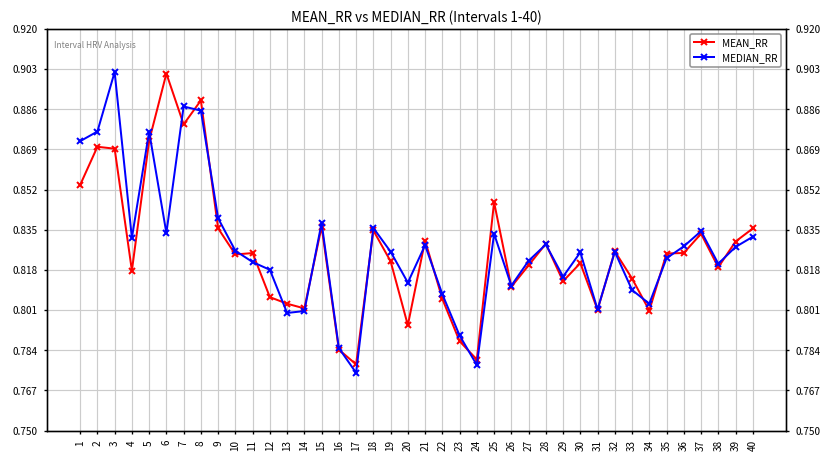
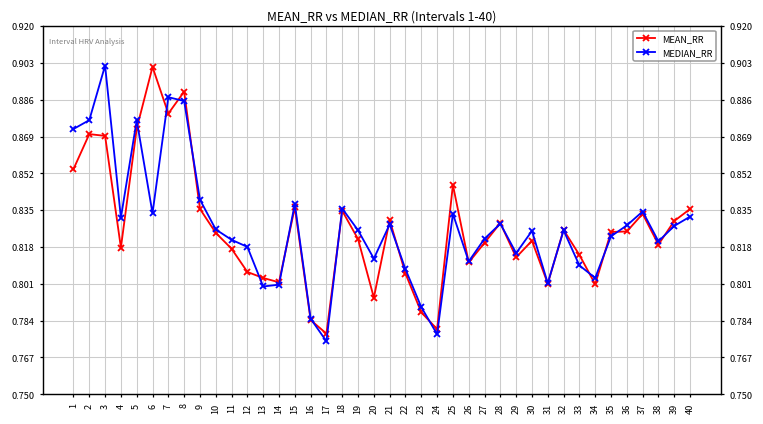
  {
    "MEAN_RR": {
      "1": 0.854,
      "2": 0.870,
      "3": 0.869,
      "4": 0.818,
      "5": 0.873,
      "6": 0.901,
      "7": 0.880,
      "8": 0.890,
      "9": 0.836,
      "10": 0.825,
-     "11": 0.825,
+     "11": 0.817,
      "12": 0.806,
      "13": 0.804,
      "15": 0.836,
      "17": 0.778,
      "19": 0.822,
      "20": 0.795,
      "21": 0.830,
      "22": 0.806,
      "23": 0.788,
      "24": 0.780,
      "25": 0.847,
      "27": 0.820,
      "29": 0.813,
      "30": 0.821,
      "33": 0.814,
      "34": 0.801,
      "35": 0.825,
      "36": 0.825,
      "38": 0.819,
      "39": 0.830,
      "40": 0.836
    },
    "MEDIAN_RR": {
      "1": 0.872,
      "2": 0.877,
      "3": 0.902,
      "4": 0.832,
      "5": 0.877,
      "6": 0.834,
      "7": 0.887,
      "8": 0.885,
      "9": 0.840,
      "10": 0.826,
      "11": 0.821,
      "12": 0.818,
      "13": 0.800,
      "15": 0.838,
      "17": 0.774,
      "19": 0.826,
      "20": 0.813,
      "21": 0.828,
      "22": 0.808,
      "23": 0.790,
      "24": 0.778,
      "25": 0.833,
      "27": 0.822,
      "29": 0.815,
      "30": 0.825,
      "33": 0.810,
      "34": 0.804,
      "35": 0.823,
      "36": 0.828,
      "38": 0.821,
      "39": 0.828,
      "40": 0.832
    }
  }
